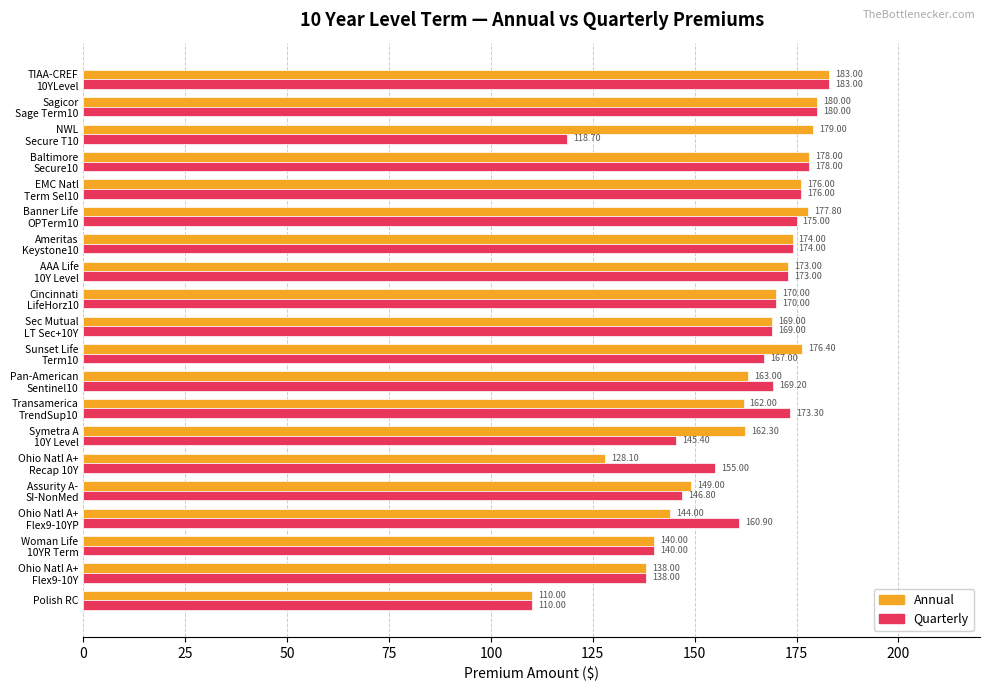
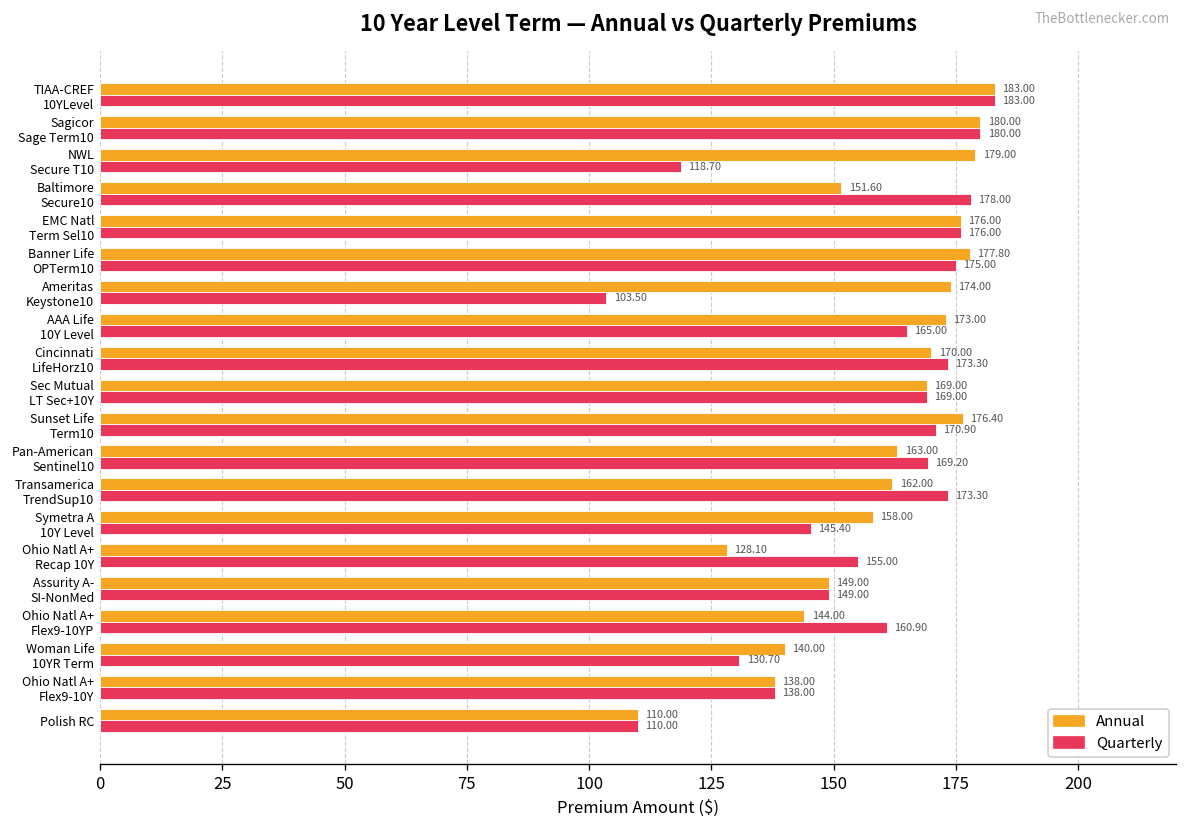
  {
    "Annual": {
      "TIAA-CREF 10YLevel": 183.00,
      "Sagicor Sage Term10": 180.00,
      "NWL Secure T10": 179.00,
-     "Baltimore Secure10": 178.00,
+     "Baltimore Secure10": 151.60,
      "EMC Natl Term Sel10": 176.00,
      "Banner Life OPTerm10": 177.80,
      "Ameritas Keystone10": 174.00,
      "AAA Life 10Y Level": 173.00,
      "Cincinnati LifeHorz10": 170.00,
      "Sec Mutual LT Sec+10Y": 169.00,
      "Sunset Life Term10": 176.40,
      "Pan-American Sentinel10": 163.00,
      "Transamerica TrendSup10": 162.00,
-     "Symetra A 10Y Level": 162.30,
+     "Symetra A 10Y Level": 158.00,
      "Ohio Natl A+ Recap 10Y": 128.10,
      "Assurity A- SI-NonMed": 149.00,
      "Ohio Natl A+ Flex9-10YP": 144.00,
      "Woman Life 10YR Term": 140.00,
      "Ohio Natl A+ Flex9-10Y": 138.00,
      "Polish RC": 110.00
    },
    "Quarterly": {
      "TIAA-CREF 10YLevel": 183.00,
      "Sagicor Sage Term10": 180.00,
      "NWL Secure T10": 118.70,
      "Baltimore Secure10": 178.00,
      "EMC Natl Term Sel10": 176.00,
      "Banner Life OPTerm10": 175.00,
-     "Ameritas Keystone10": 174.00,
-     "AAA Life 10Y Level": 173.00,
-     "Cincinnati LifeHorz10": 170.00,
+     "Ameritas Keystone10": 103.50,
+     "AAA Life 10Y Level": 165.00,
+     "Cincinnati LifeHorz10": 173.30,
      "Sec Mutual LT Sec+10Y": 169.00,
-     "Sunset Life Term10": 167.00,
+     "Sunset Life Term10": 170.90,
      "Pan-American Sentinel10": 169.20,
      "Transamerica TrendSup10": 173.30,
      "Symetra A 10Y Level": 145.40,
      "Ohio Natl A+ Recap 10Y": 155.00,
-     "Assurity A- SI-NonMed": 146.80,
+     "Assurity A- SI-NonMed": 149.00,
      "Ohio Natl A+ Flex9-10YP": 160.90,
-     "Woman Life 10YR Term": 140.00,
+     "Woman Life 10YR Term": 130.70,
      "Ohio Natl A+ Flex9-10Y": 138.00,
      "Polish RC": 110.00
    }
  }
